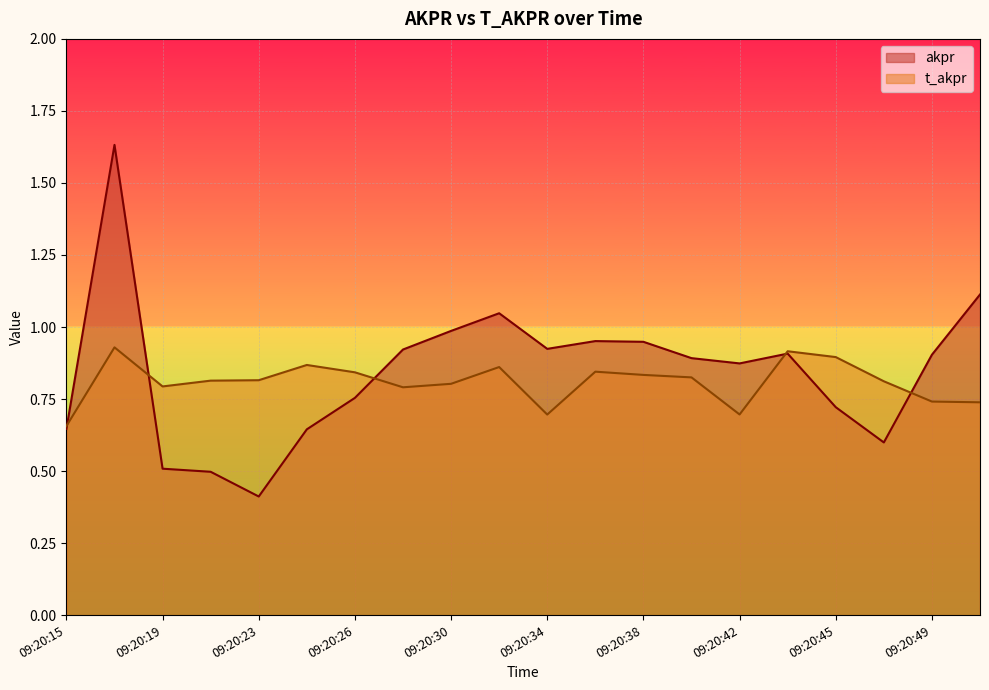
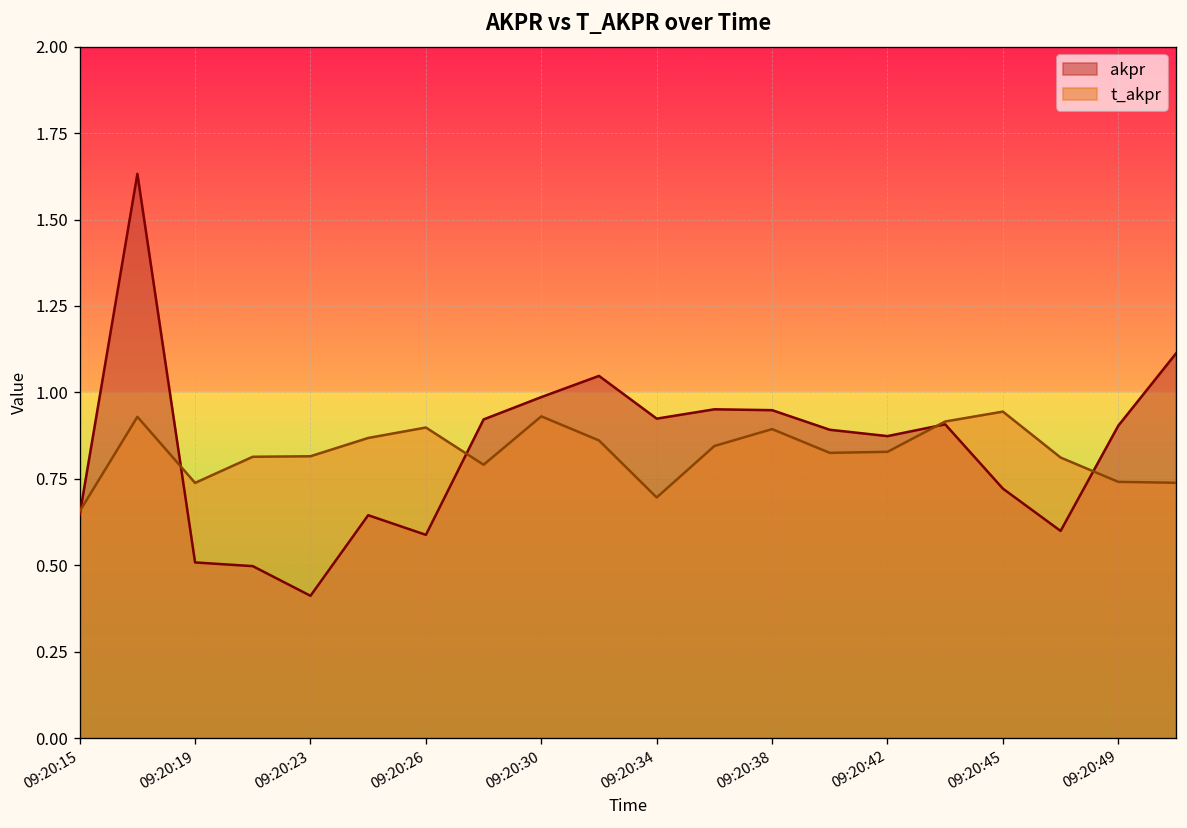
  {
    "akpr": {
      "09:20:15": 0.65,
      "09:20:19": 0.51,
      "09:20:23": 0.41,
-     "09:20:26": 0.75,
+     "09:20:26": 0.59,
      "09:20:30": 0.99,
      "09:20:34": 0.92,
      "09:20:38": 0.95,
      "09:20:42": 0.87,
      "09:20:45": 0.72,
      "09:20:49": 0.90
    },
    "t_akpr": {
      "09:20:15": 0.66,
-     "09:20:19": 0.79,
+     "09:20:19": 0.74,
      "09:20:23": 0.82,
-     "09:20:26": 0.84,
-     "09:20:30": 0.80,
+     "09:20:26": 0.90,
+     "09:20:30": 0.93,
      "09:20:34": 0.70,
-     "09:20:38": 0.83,
-     "09:20:42": 0.70,
-     "09:20:45": 0.90,
+     "09:20:38": 0.89,
+     "09:20:42": 0.83,
+     "09:20:45": 0.94,
      "09:20:49": 0.74
    }
  }
